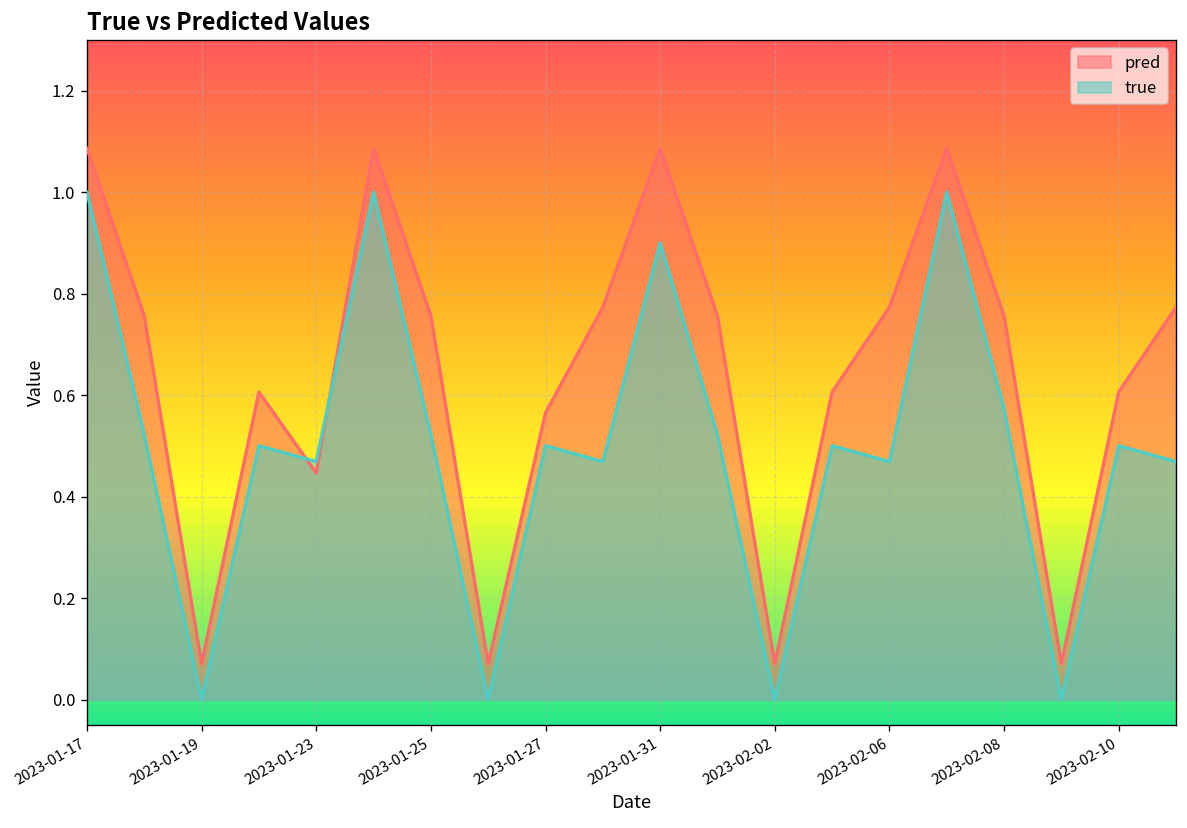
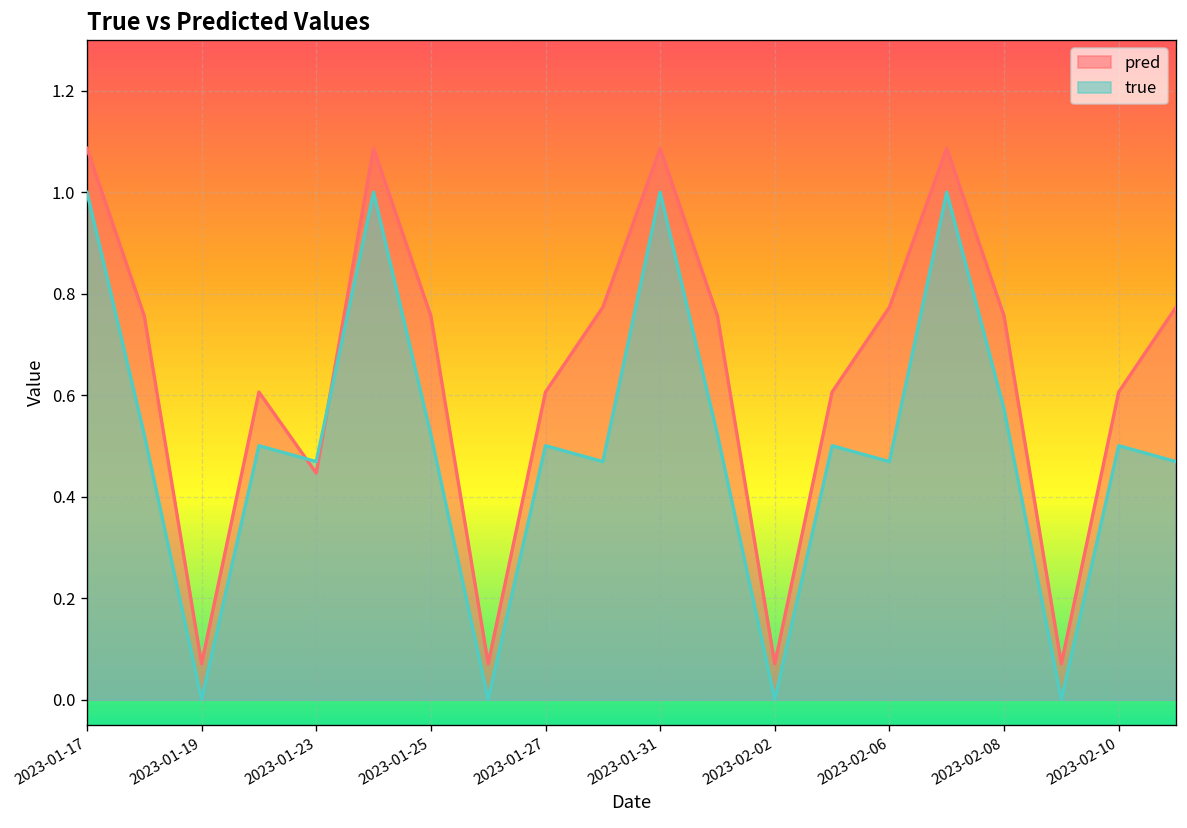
  {
    "pred": {
      "2023-01-17": 1.09,
      "2023-01-19": 0.07,
      "2023-01-23": 0.45,
      "2023-01-25": 0.76,
-     "2023-01-27": 0.56,
+     "2023-01-27": 0.61,
      "2023-01-31": 1.09,
      "2023-02-02": 0.07,
      "2023-02-06": 0.77,
      "2023-02-08": 0.76,
      "2023-02-10": 0.61
    },
    "true": {
      "2023-01-17": 1.0,
      "2023-01-19": 0.0,
      "2023-01-23": 0.47,
      "2023-01-25": 0.52,
      "2023-01-27": 0.5,
-     "2023-01-31": 0.9,
+     "2023-01-31": 1.0,
      "2023-02-02": 0.0,
      "2023-02-06": 0.47,
      "2023-02-08": 0.57,
      "2023-02-10": 0.5
    }
  }
